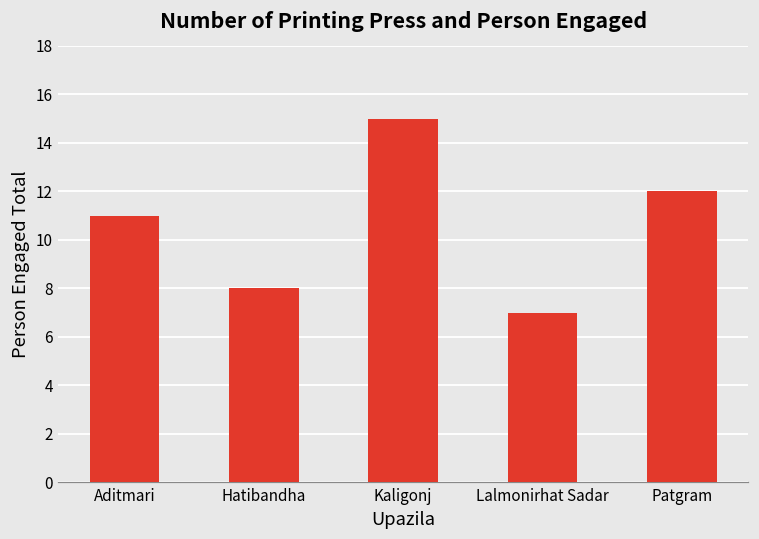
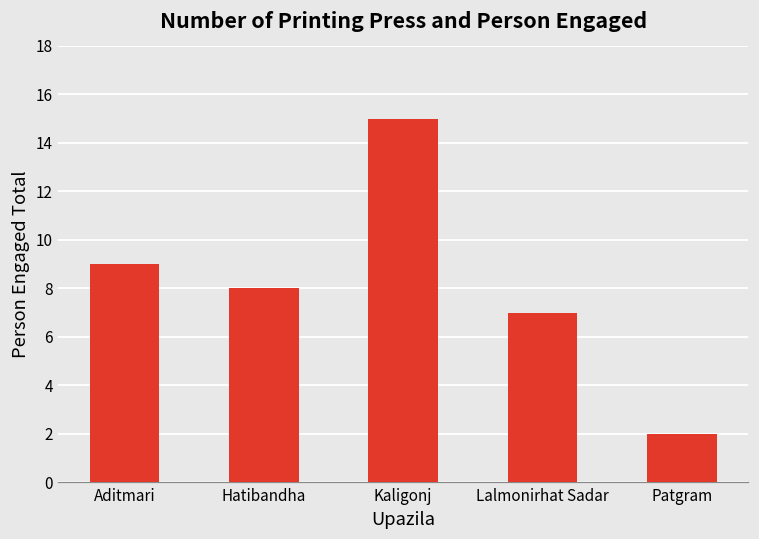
  {
-   "Aditmari": 11,
+   "Aditmari": 9,
    "Hatibandha": 8,
    "Kaligonj": 15,
    "Lalmonirhat Sadar": 7,
-   "Patgram": 12
+   "Patgram": 2
  }
